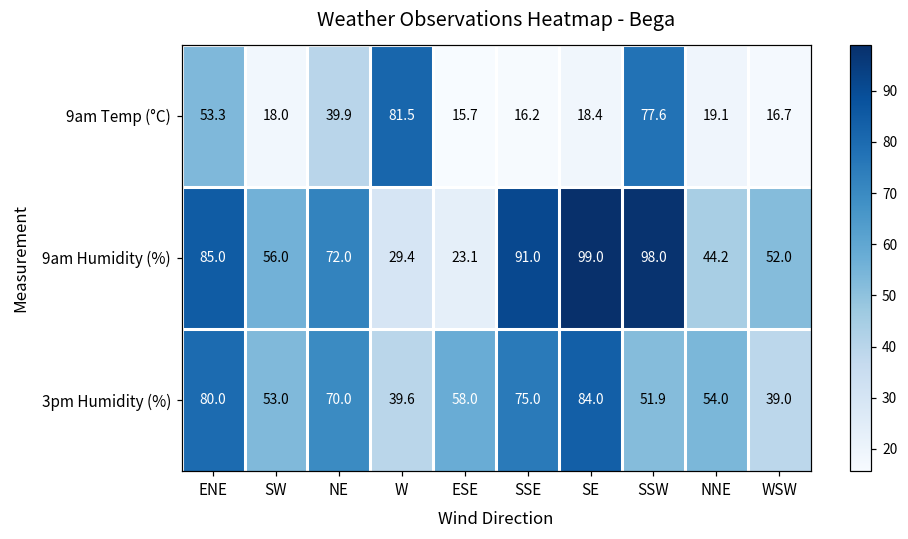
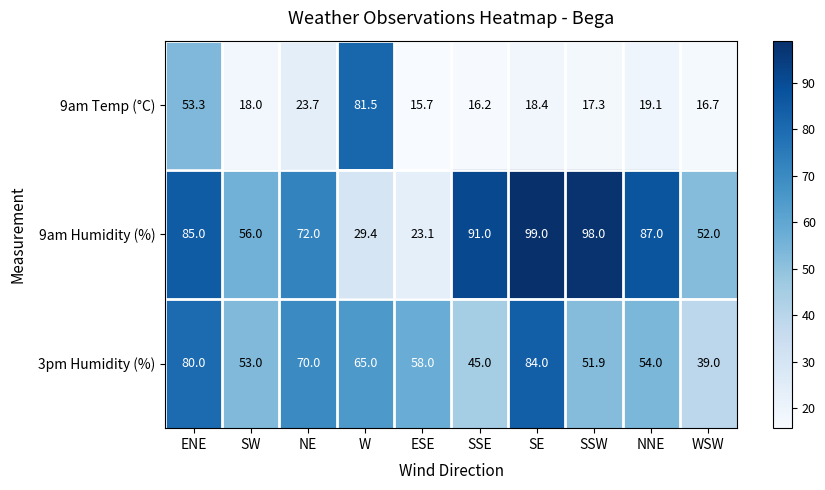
  {
    "9am Temp (°C)": {
      "ENE": 53.3,
      "SW": 18.0,
-     "NE": 39.9,
+     "NE": 23.7,
      "W": 81.5,
      "ESE": 15.7,
      "SSE": 16.2,
      "SE": 18.4,
-     "SSW": 77.6,
+     "SSW": 17.3,
      "NNE": 19.1,
      "WSW": 16.7
    },
    "9am Humidity (%)": {
      "ENE": 85.0,
      "SW": 56.0,
      "NE": 72.0,
      "W": 29.4,
      "ESE": 23.1,
      "SSE": 91.0,
      "SE": 99.0,
      "SSW": 98.0,
-     "NNE": 44.2,
+     "NNE": 87.0,
      "WSW": 52.0
    },
    "3pm Humidity (%)": {
      "ENE": 80.0,
      "SW": 53.0,
      "NE": 70.0,
-     "W": 39.6,
+     "W": 65.0,
      "ESE": 58.0,
-     "SSE": 75.0,
+     "SSE": 45.0,
      "SE": 84.0,
      "SSW": 51.9,
      "NNE": 54.0,
      "WSW": 39.0
    }
  }
